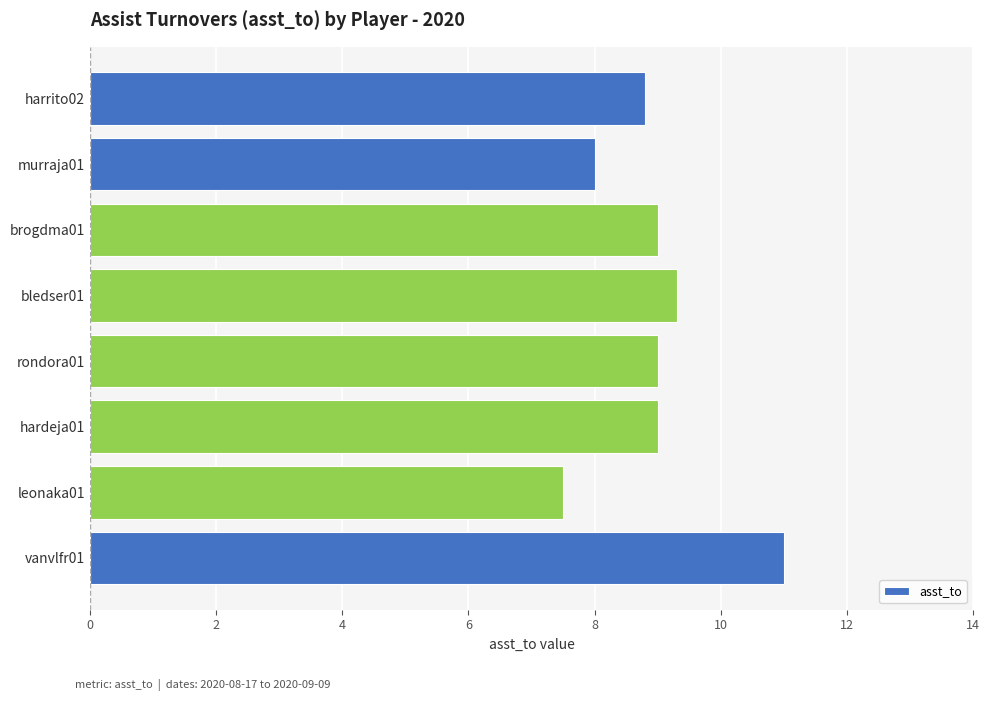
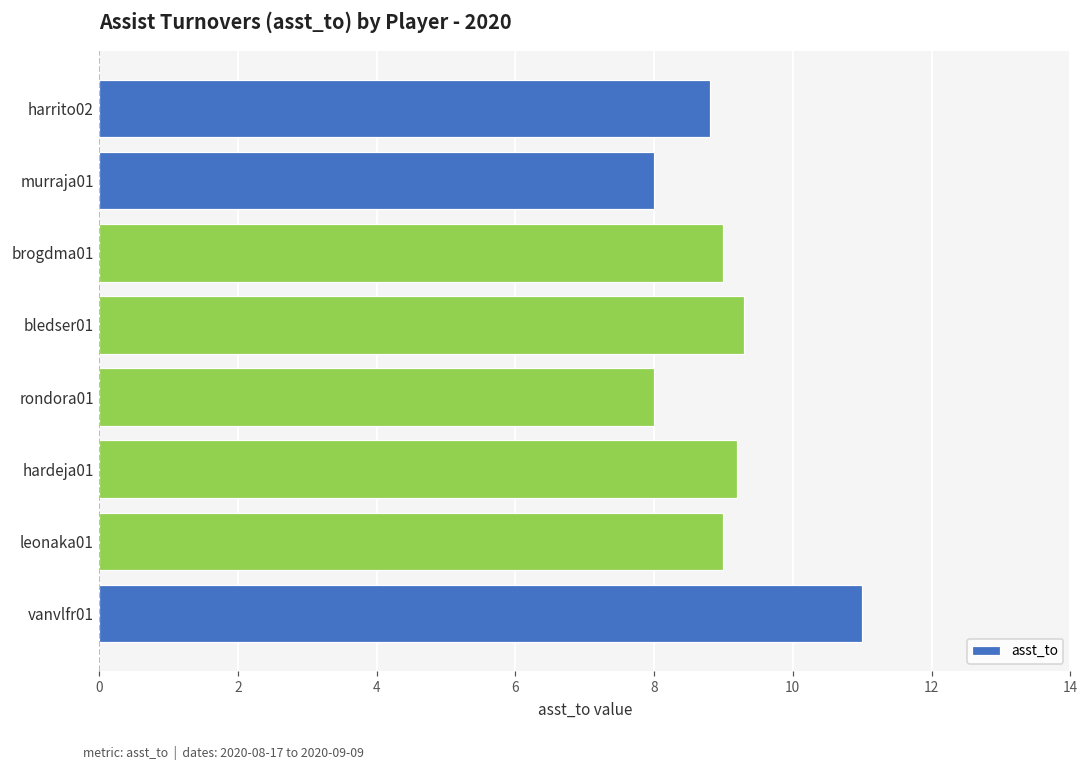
  {
    "harrito02": 8.8,
    "murraja01": 8.0,
    "brogdma01": 9.0,
    "bledser01": 9.3,
-   "rondora01": 9,
-   "hardeja01": 9.0,
-   "leonaka01": 7.5,
+   "rondora01": 8,
+   "hardeja01": 9.2,
+   "leonaka01": 9.0,
    "vanvlfr01": 11.0
  }
